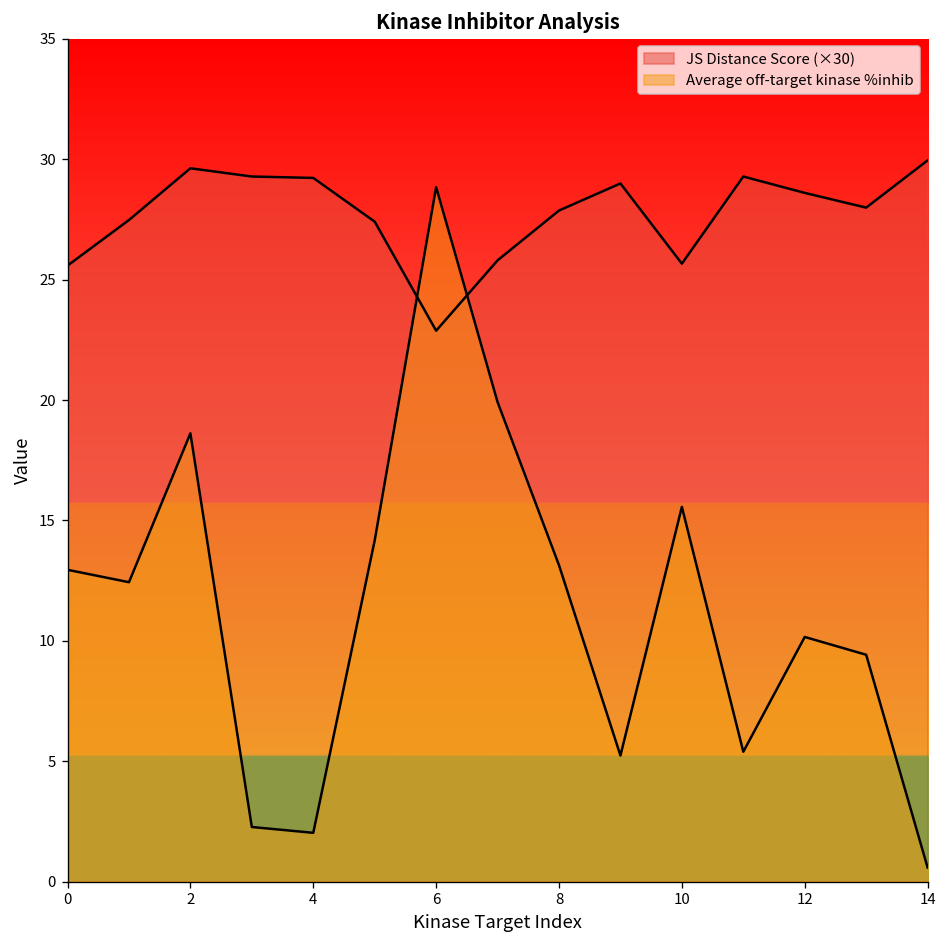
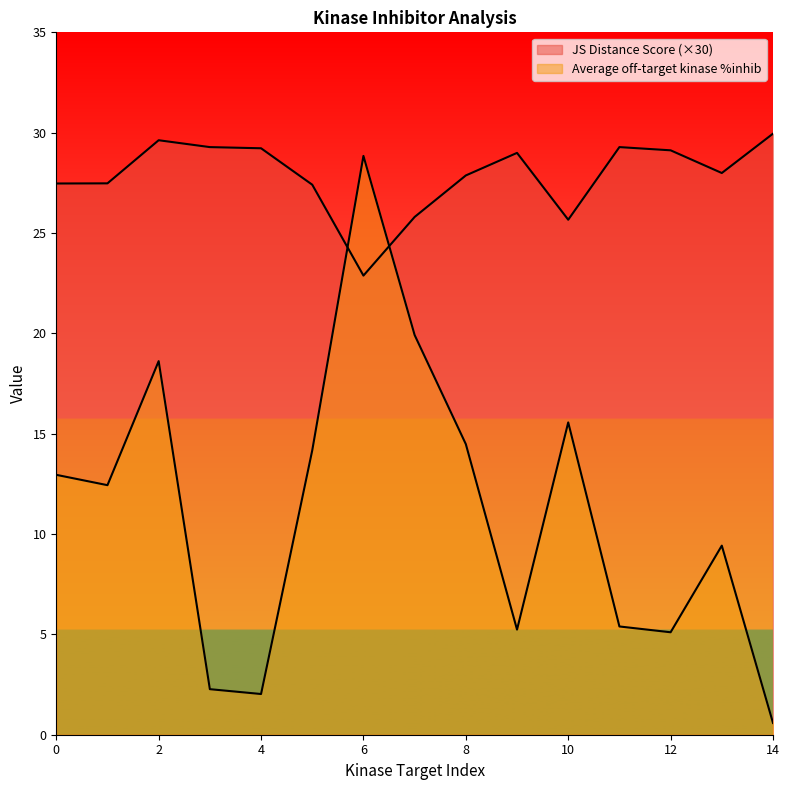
  {
    "JS Distance Score (×30)": {
-     "0": 25.6,
+     "0": 27.5,
      "2": 29.6,
      "4": 29.2,
      "6": 22.9,
      "8": 27.9,
      "10": 25.7,
-     "12": 28.6,
+     "12": 29.1,
      "14": 30.0
    },
    "Average off-target kinase %inhib": {
      "0": 13.0,
      "2": 18.6,
      "4": 2.0,
      "6": 28.8,
-     "8": 13.1,
+     "8": 14.5,
      "10": 15.6,
-     "12": 10.2,
+     "12": 5.1,
      "14": 0.6
    }
  }
